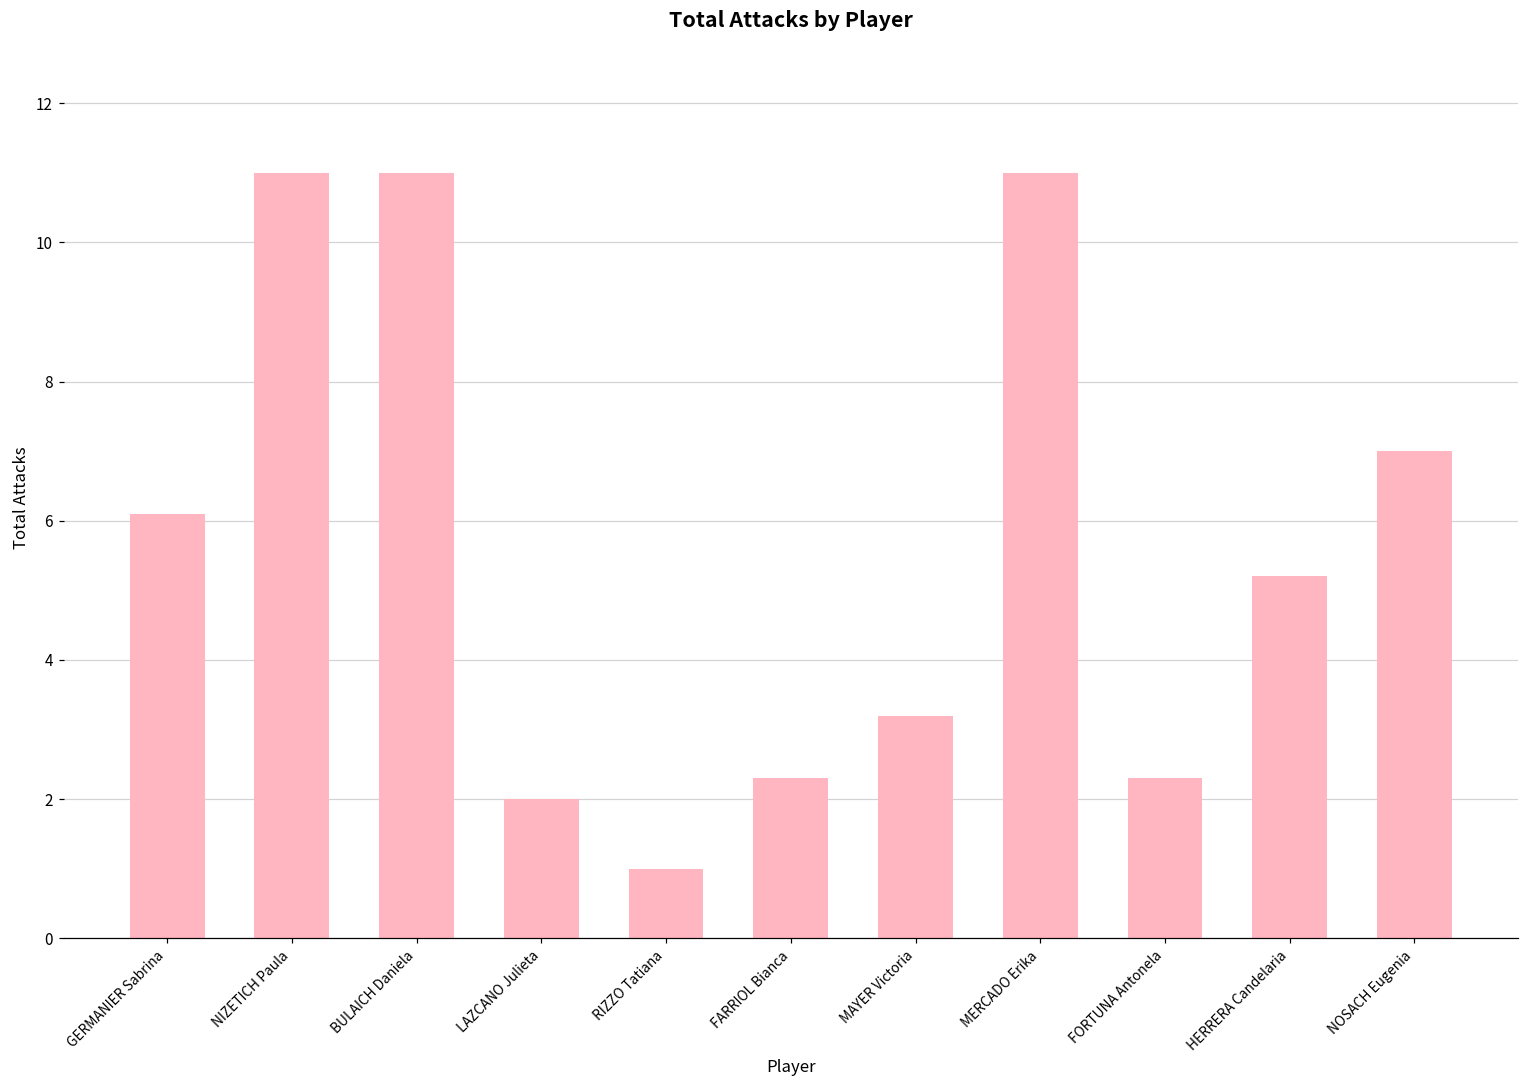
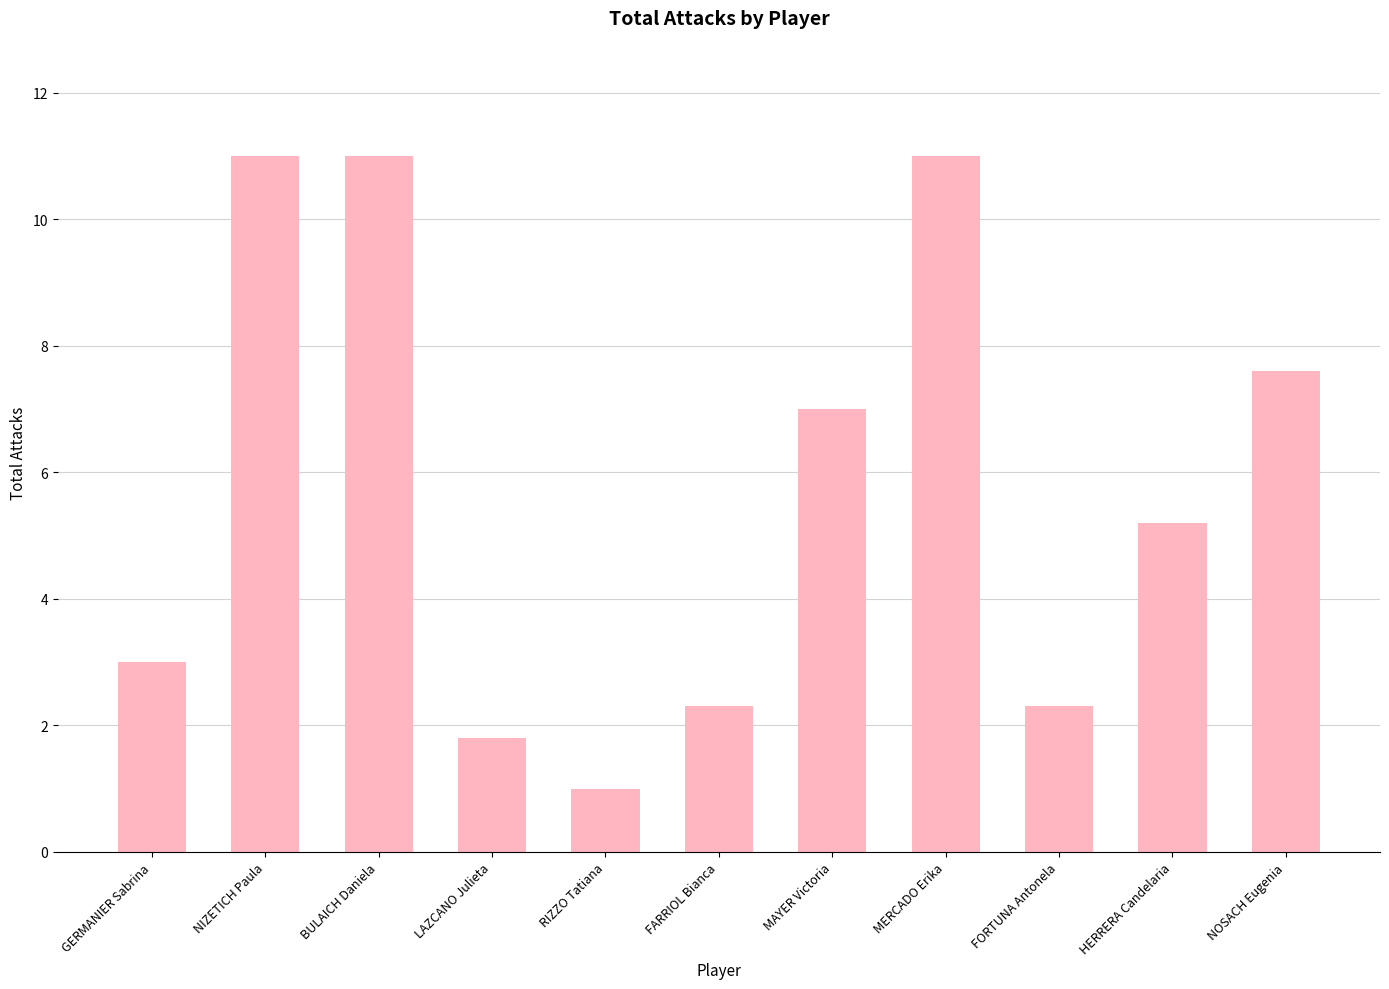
  {
-   "GERMANIER Sabrina": 6.1,
+   "GERMANIER Sabrina": 3.0,
    "NIZETICH Paula": 11.0,
    "BULAICH Daniela": 11.0,
-   "LAZCANO Julieta": 2.0,
+   "LAZCANO Julieta": 1.8,
    "RIZZO Tatiana": 1.0,
    "FARRIOL Bianca": 2.3,
-   "MAYER Victoria": 3.2,
+   "MAYER Victoria": 7.0,
    "MERCADO Erika": 11.0,
    "FORTUNA Antonela": 2.3,
    "HERRERA Candelaria": 5.2,
-   "NOSACH Eugenia": 7.0
+   "NOSACH Eugenia": 7.6
  }
